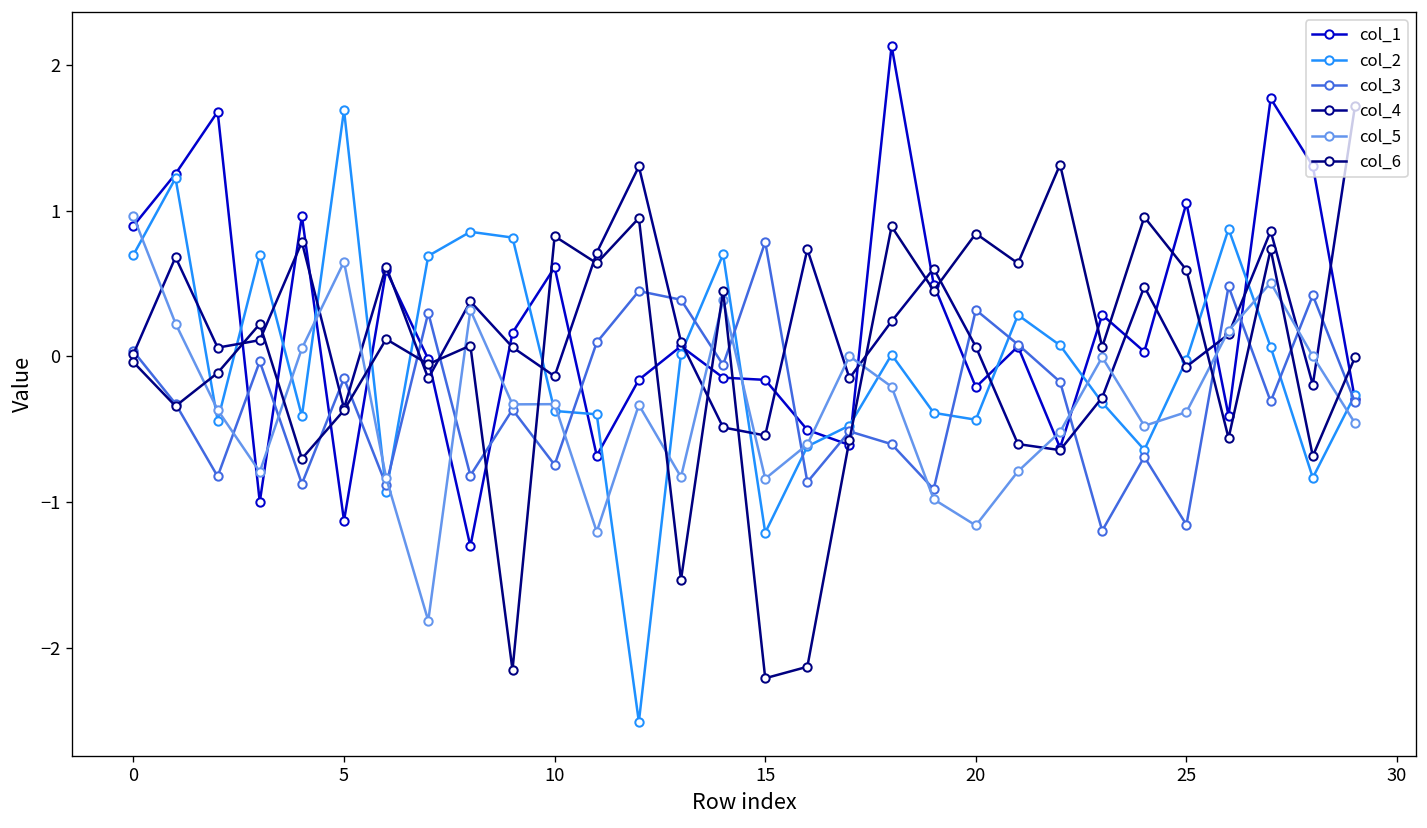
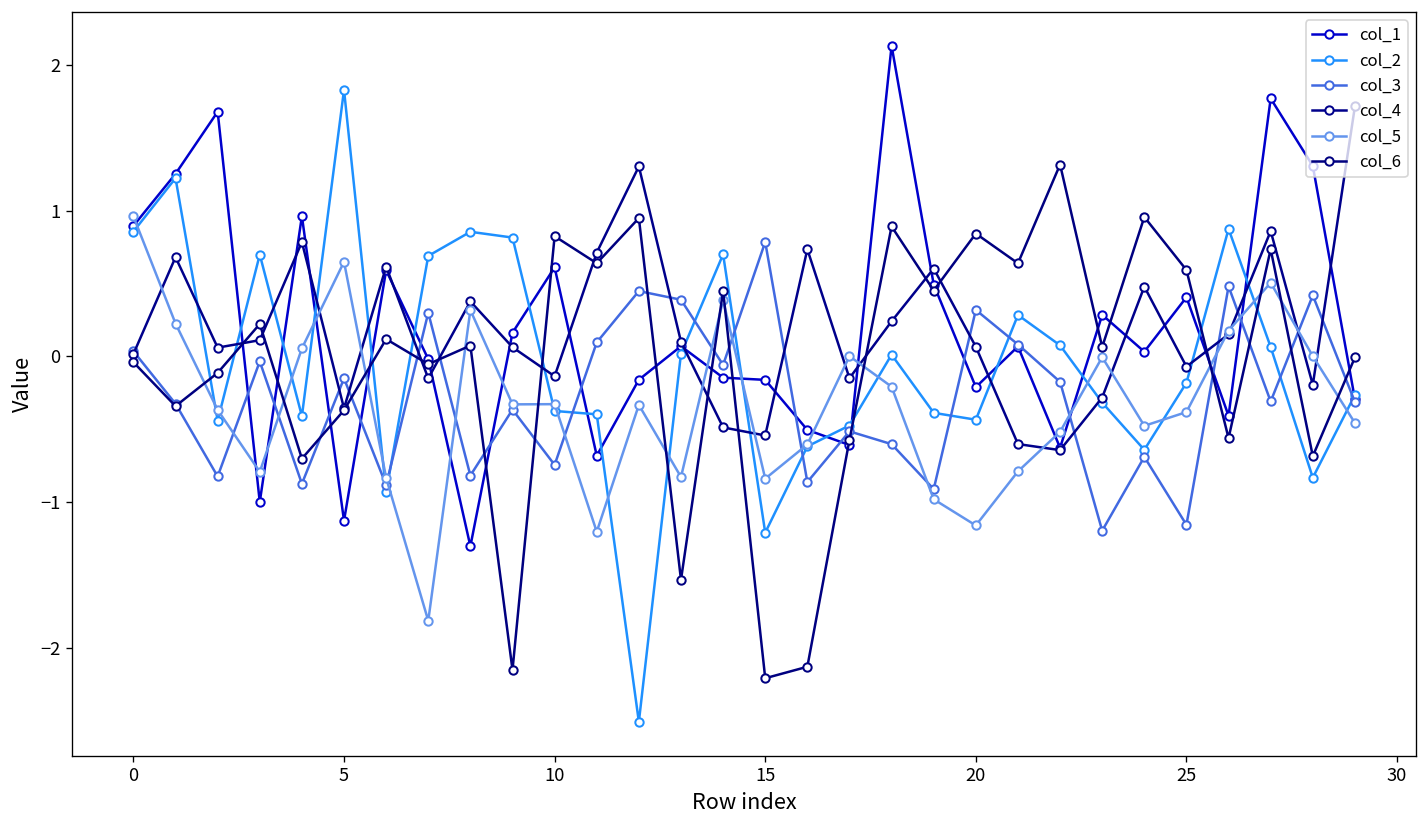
  {
    "col_1": {
      "0": 0.89,
      "5": -1.13,
      "10": 0.61,
      "15": -0.16,
      "20": -0.21,
-     "25": 1.05
+     "25": 0.41
    },
    "col_2": {
-     "0": 0.70,
-     "5": 1.69,
+     "0": 0.86,
+     "5": 1.83,
      "10": -0.37,
      "15": -1.21,
      "20": -0.43,
-     "25": -0.02
+     "25": -0.18
    }
  }
